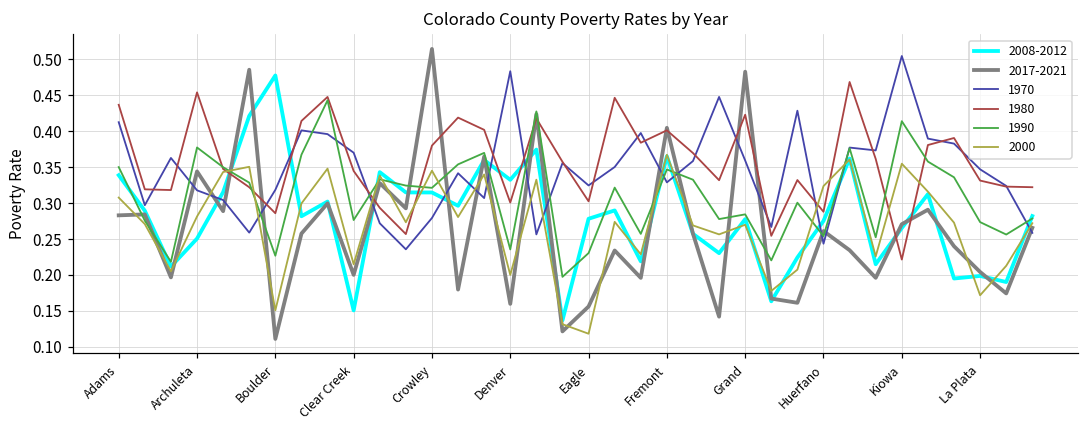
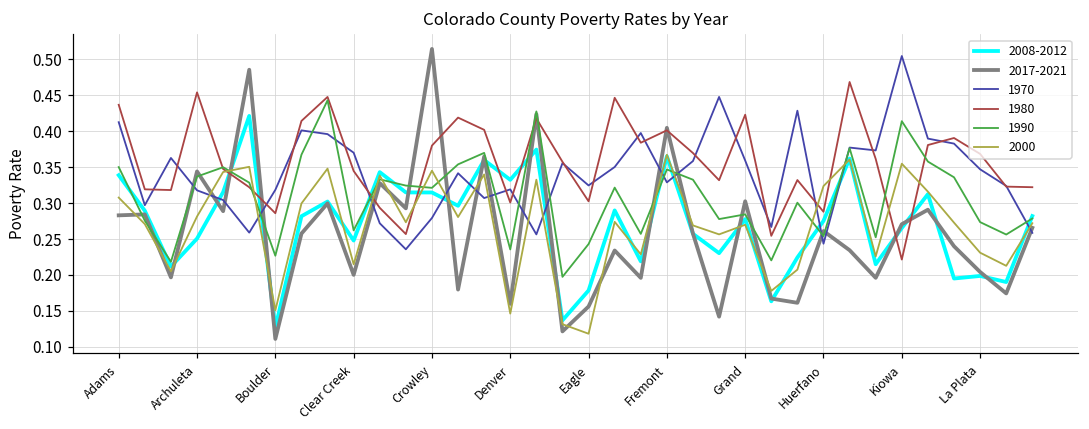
  {
    "2008-2012": {
      "Adams": 0.34,
      "Archuleta": 0.25,
-     "Boulder": 0.48,
-     "Clear Creek": 0.15,
+     "Boulder": 0.13,
+     "Clear Creek": 0.25,
      "Crowley": 0.31,
      "Denver": 0.33,
-     "Eagle": 0.28,
+     "Eagle": 0.18,
      "Grand": 0.28,
      "Huerfano": 0.28,
      "Kiowa": 0.27,
      "La Plata": 0.20
    },
    "2017-2021": {
      "Adams": 0.28,
      "Archuleta": 0.34,
      "Boulder": 0.11,
      "Clear Creek": 0.20,
      "Crowley": 0.51,
      "Denver": 0.16,
      "Eagle": 0.16,
-     "Grand": 0.48,
+     "Grand": 0.30,
      "Huerfano": 0.26,
      "Kiowa": 0.27,
      "La Plata": 0.20
    },
    "1970": {
      "Adams": 0.41,
      "Archuleta": 0.32,
      "Boulder": 0.32,
      "Clear Creek": 0.37,
      "Crowley": 0.28,
-     "Denver": 0.48,
+     "Denver": 0.32,
      "Eagle": 0.32,
      "Fremont": 0.33,
      "Grand": 0.36,
      "Huerfano": 0.24,
      "Kiowa": 0.50,
      "La Plata": 0.35
    },
    "1980": {
      "Adams": 0.44,
      "Archuleta": 0.45,
      "Boulder": 0.29,
      "Clear Creek": 0.34,
      "Crowley": 0.38,
      "Denver": 0.30,
      "Eagle": 0.30,
      "Grand": 0.42,
      "Huerfano": 0.29,
      "Kiowa": 0.22,
-     "La Plata": 0.33
+     "La Plata": 0.37
    },
    "1990": {
      "Adams": 0.35,
-     "Archuleta": 0.38,
+     "Archuleta": 0.34,
      "Boulder": 0.23,
-     "Clear Creek": 0.28,
+     "Clear Creek": 0.26,
      "Crowley": 0.32,
      "Denver": 0.24,
-     "Eagle": 0.23,
+     "Eagle": 0.24,
      "Fremont": 0.35,
      "Grand": 0.28,
      "Huerfano": 0.25,
      "Kiowa": 0.41,
      "La Plata": 0.27
    },
    "2000": {
      "Adams": 0.31,
      "Archuleta": 0.28,
      "Boulder": 0.15,
      "Clear Creek": 0.21,
      "Crowley": 0.35,
-     "Denver": 0.20,
+     "Denver": 0.15,
      "Eagle": 0.12,
      "Grand": 0.27,
      "Huerfano": 0.32,
      "Kiowa": 0.35,
-     "La Plata": 0.17
+     "La Plata": 0.23
    }
  }
